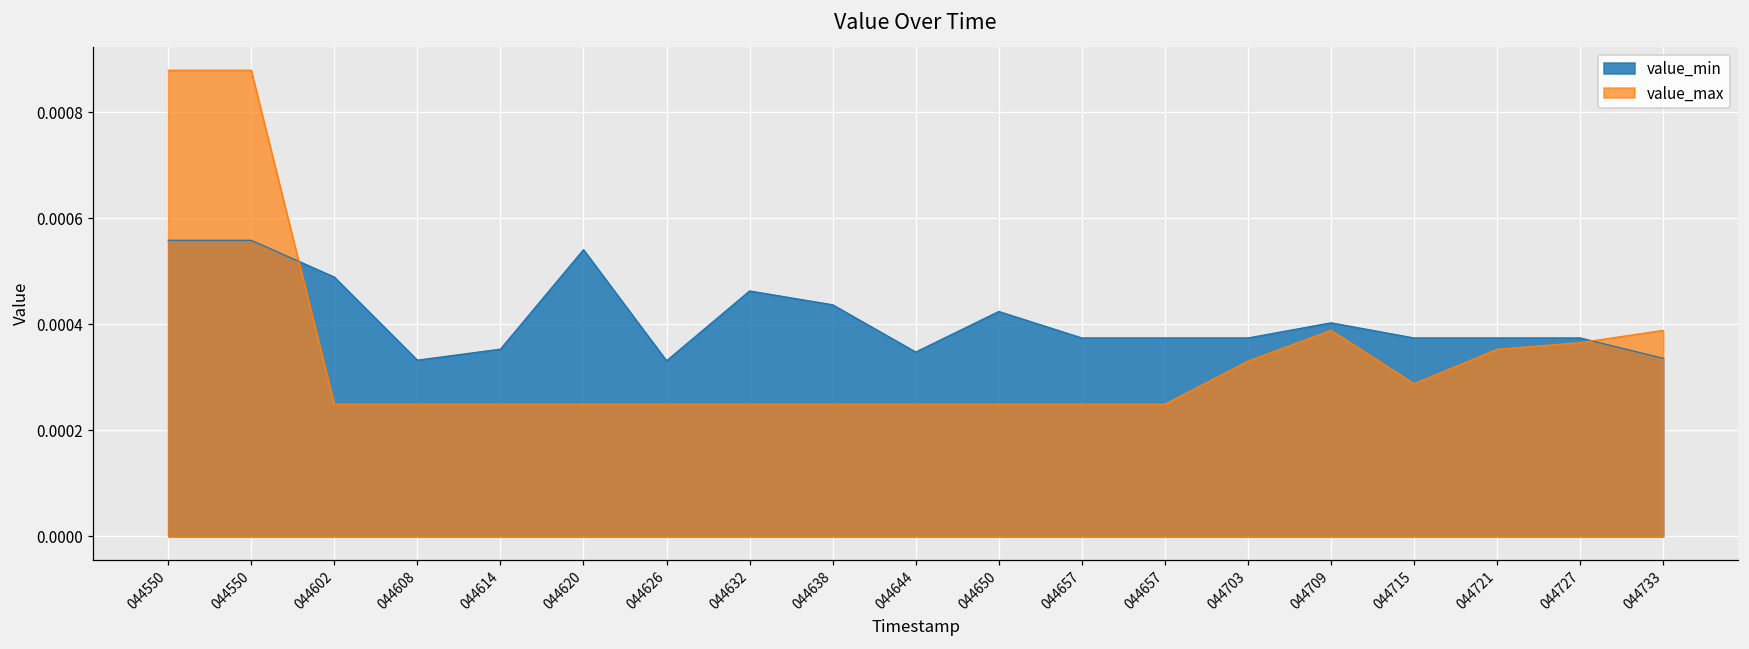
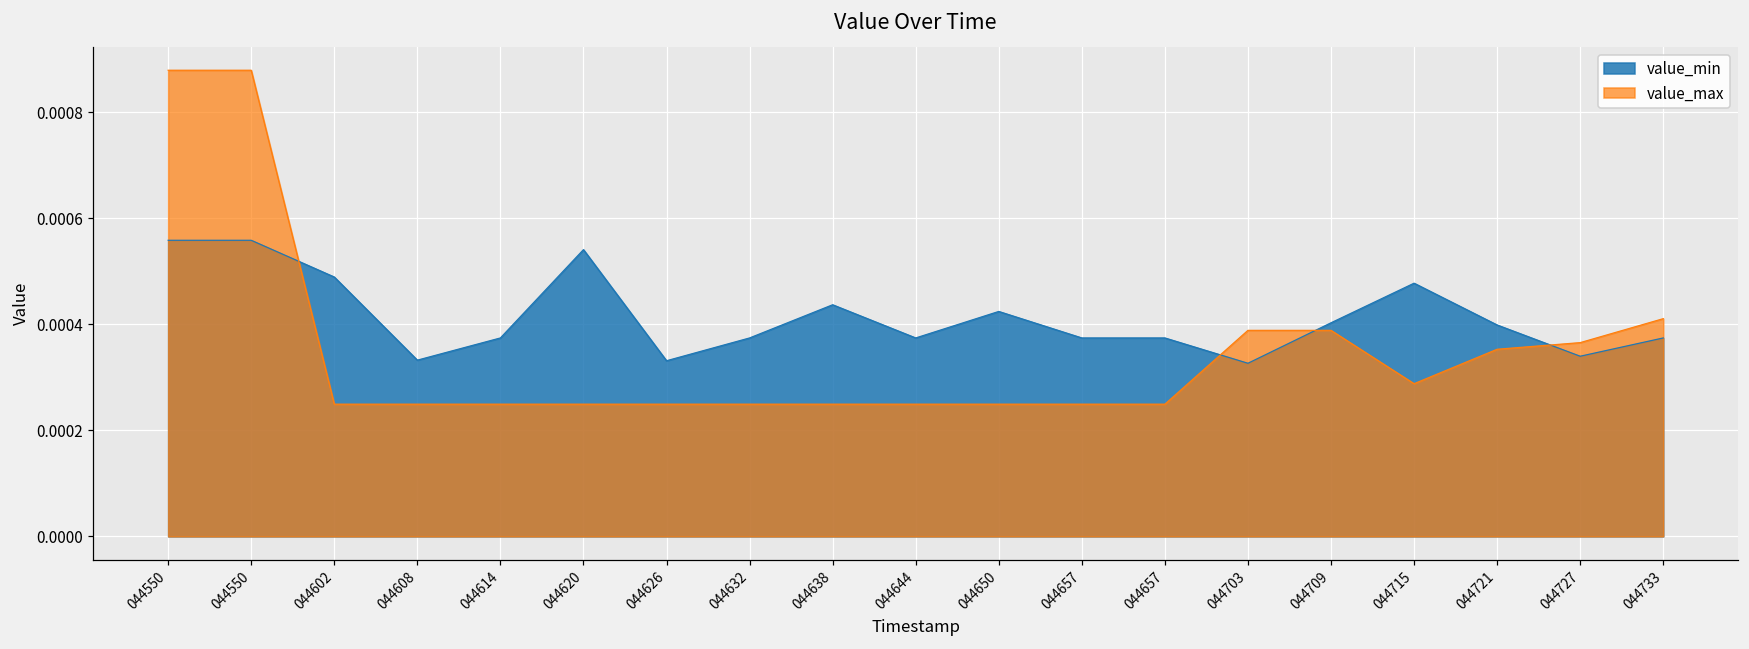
  {
    "value_min": {
      "044602": 0.00049,
      "044608": 0.00033,
-     "044614": 0.00035,
+     "044614": 0.00037,
      "044620": 0.00054,
      "044626": 0.00033,
-     "044632": 0.00046,
+     "044632": 0.00037,
      "044638": 0.00044,
-     "044644": 0.00035,
+     "044644": 0.00037,
      "044650": 0.00042,
-     "044703": 0.00037,
+     "044703": 0.00033,
      "044709": 0.00040,
-     "044715": 0.00037,
-     "044721": 0.00037,
-     "044727": 0.00037,
-     "044733": 0.00034
+     "044715": 0.00048,
+     "044721": 0.00040,
+     "044727": 0.00034,
+     "044733": 0.00037
    },
    "value_max": {
      "044602": 0.00025,
      "044608": 0.00025,
      "044614": 0.00025,
      "044620": 0.00025,
      "044626": 0.00025,
      "044632": 0.00025,
      "044638": 0.00025,
      "044644": 0.00025,
      "044650": 0.00025,
-     "044703": 0.00033,
+     "044703": 0.00039,
      "044709": 0.00039,
      "044715": 0.00029,
      "044721": 0.00035,
      "044727": 0.00037,
-     "044733": 0.00039
+     "044733": 0.00041
    }
  }
